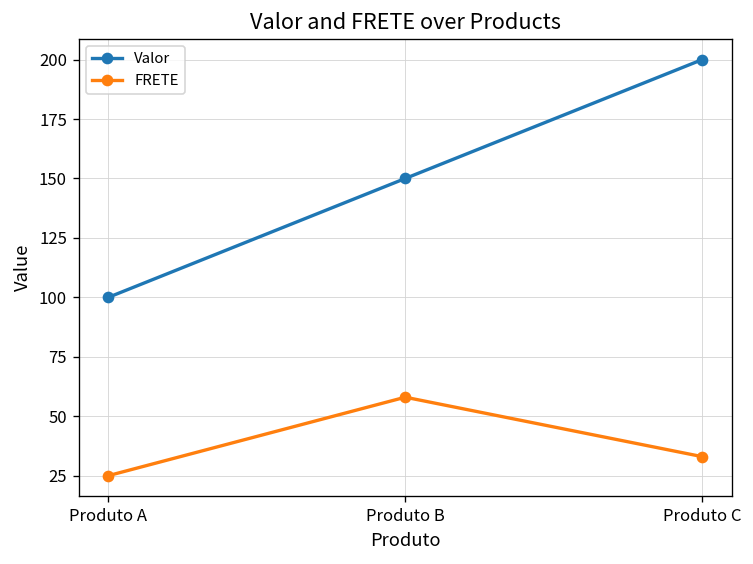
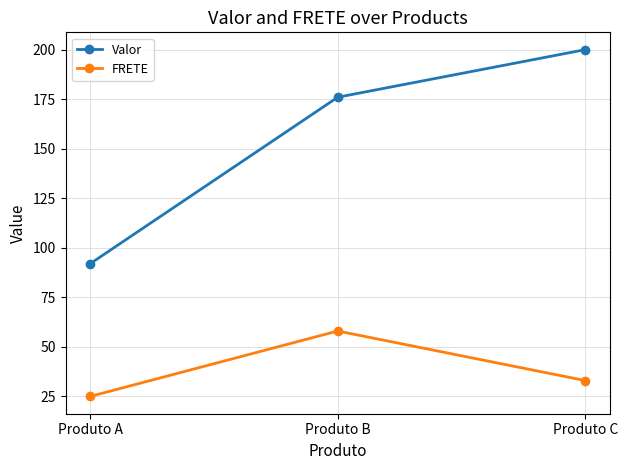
  {
    "Valor": {
-     "Produto A": 100,
-     "Produto B": 150,
+     "Produto A": 92,
+     "Produto B": 176,
      "Produto C": 200
    },
    "FRETE": {
      "Produto A": 25,
      "Produto B": 58,
      "Produto C": 33
    }
  }
